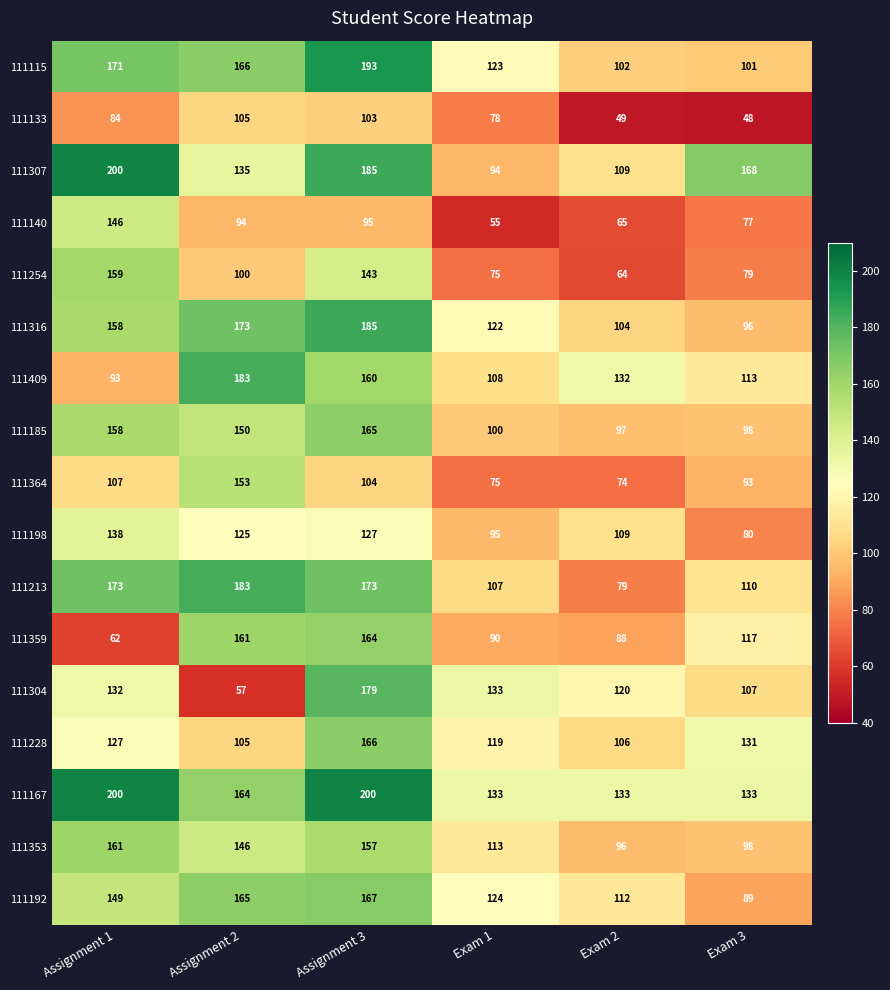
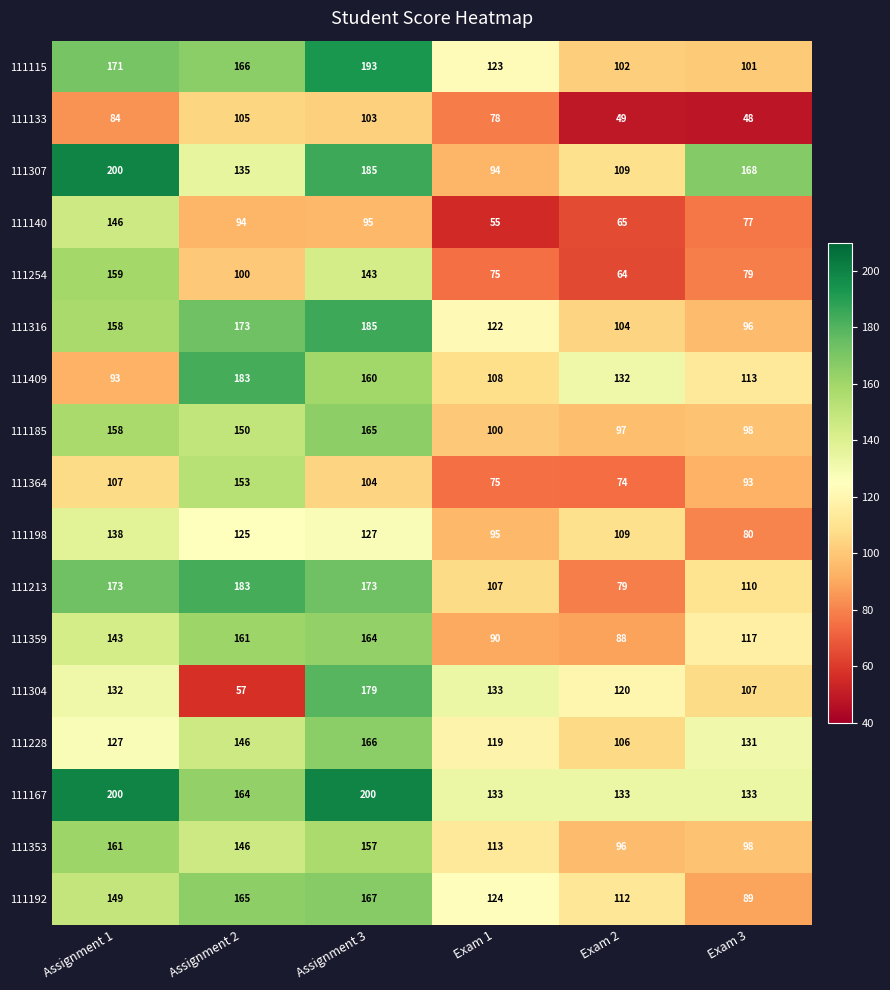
  {
    "111115": {
      "Assignment 1": 171,
      "Assignment 2": 166,
      "Assignment 3": 193,
      "Exam 1": 123,
      "Exam 2": 102,
      "Exam 3": 101
    },
    "111133": {
      "Assignment 1": 84,
      "Assignment 2": 105,
      "Assignment 3": 103,
      "Exam 1": 78,
      "Exam 2": 49,
      "Exam 3": 48
    },
    "111307": {
      "Assignment 1": 200,
      "Assignment 2": 135,
      "Assignment 3": 185,
      "Exam 1": 94,
      "Exam 2": 109,
      "Exam 3": 168
    },
    "111140": {
      "Assignment 1": 146,
      "Assignment 2": 94,
      "Assignment 3": 95,
      "Exam 1": 55,
      "Exam 2": 65,
      "Exam 3": 77
    },
    "111254": {
      "Assignment 1": 159,
      "Assignment 2": 100,
      "Assignment 3": 143,
      "Exam 1": 75,
      "Exam 2": 64,
      "Exam 3": 79
    },
    "111316": {
      "Assignment 1": 158,
      "Assignment 2": 173,
      "Assignment 3": 185,
      "Exam 1": 122,
      "Exam 2": 104,
      "Exam 3": 96
    },
    "111409": {
      "Assignment 1": 93,
      "Assignment 2": 183,
      "Assignment 3": 160,
      "Exam 1": 108,
      "Exam 2": 132,
      "Exam 3": 113
    },
    "111185": {
      "Assignment 1": 158,
      "Assignment 2": 150,
      "Assignment 3": 165,
      "Exam 1": 100,
      "Exam 2": 97,
      "Exam 3": 98
    },
    "111364": {
      "Assignment 1": 107,
      "Assignment 2": 153,
      "Assignment 3": 104,
      "Exam 1": 75,
      "Exam 2": 74,
      "Exam 3": 93
    },
    "111198": {
      "Assignment 1": 138,
      "Assignment 2": 125,
      "Assignment 3": 127,
      "Exam 1": 95,
      "Exam 2": 109,
      "Exam 3": 80
    },
    "111213": {
      "Assignment 1": 173,
      "Assignment 2": 183,
      "Assignment 3": 173,
      "Exam 1": 107,
      "Exam 2": 79,
      "Exam 3": 110
    },
    "111359": {
-     "Assignment 1": 62,
+     "Assignment 1": 143,
      "Assignment 2": 161,
      "Assignment 3": 164,
      "Exam 1": 90,
      "Exam 2": 88,
      "Exam 3": 117
    },
    "111304": {
      "Assignment 1": 132,
      "Assignment 2": 57,
      "Assignment 3": 179,
      "Exam 1": 133,
      "Exam 2": 120,
      "Exam 3": 107
    },
    "111228": {
      "Assignment 1": 127,
-     "Assignment 2": 105,
+     "Assignment 2": 146,
      "Assignment 3": 166,
      "Exam 1": 119,
      "Exam 2": 106,
      "Exam 3": 131
    },
    "111167": {
      "Assignment 1": 200,
      "Assignment 2": 164,
      "Assignment 3": 200,
      "Exam 1": 133,
      "Exam 2": 133,
      "Exam 3": 133
    },
    "111353": {
      "Assignment 1": 161,
      "Assignment 2": 146,
      "Assignment 3": 157,
      "Exam 1": 113,
      "Exam 2": 96,
      "Exam 3": 98
    },
    "111192": {
      "Assignment 1": 149,
      "Assignment 2": 165,
      "Assignment 3": 167,
      "Exam 1": 124,
      "Exam 2": 112,
      "Exam 3": 89
    }
  }
